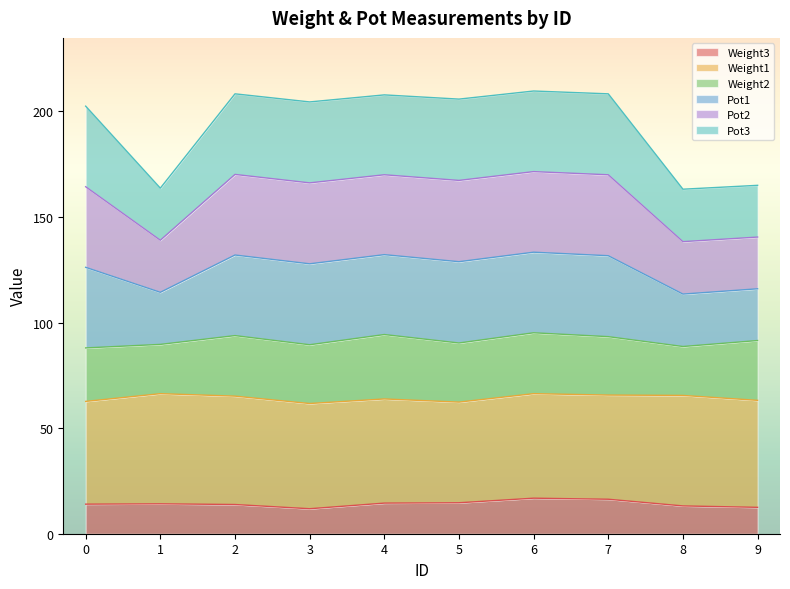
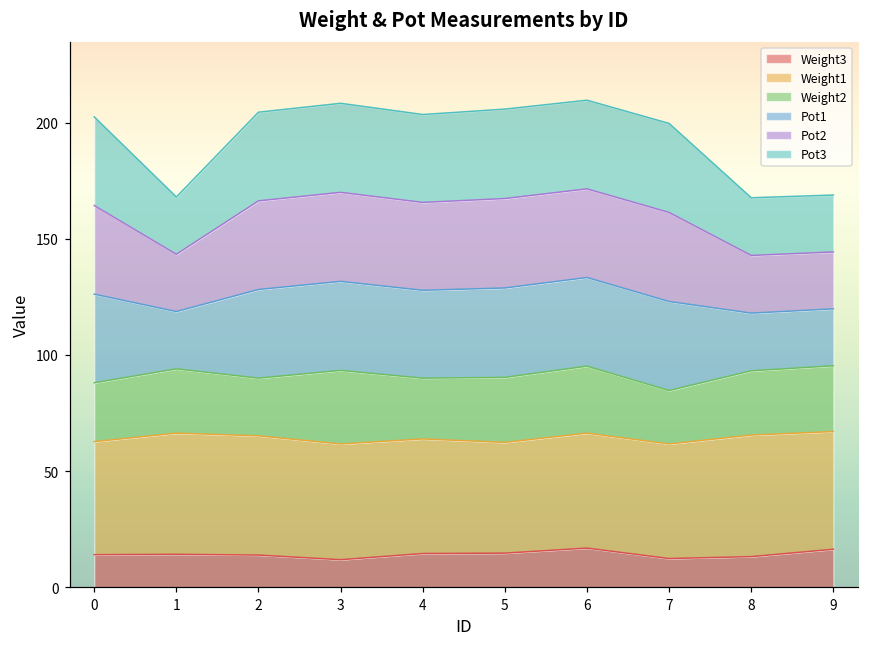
  {
    "Weight3": {
      "0": 14,
      "1": 14,
      "2": 14,
      "3": 12,
      "4": 15,
      "5": 15,
      "6": 17,
-     "7": 16,
+     "7": 12,
      "8": 13,
-     "9": 13
+     "9": 16
    },
    "Weight1": {
      "0": 49,
      "1": 52,
      "2": 51,
      "3": 50,
      "4": 49,
      "5": 48,
      "6": 50,
      "7": 49,
      "8": 52,
      "9": 51
    },
    "Weight2": {
      "0": 25,
-     "1": 23,
-     "2": 29,
-     "3": 28,
-     "4": 31,
+     "1": 28,
+     "2": 25,
+     "3": 32,
+     "4": 26,
      "5": 28,
      "6": 29,
-     "7": 28,
-     "8": 23,
+     "7": 23,
+     "8": 28,
      "9": 28
    },
    "Pot2": {
      "0": 38,
      "1": 25,
      "2": 38,
      "3": 38,
      "4": 38,
      "5": 39,
      "6": 38,
      "7": 38,
      "8": 25,
      "9": 24
    }
  }
